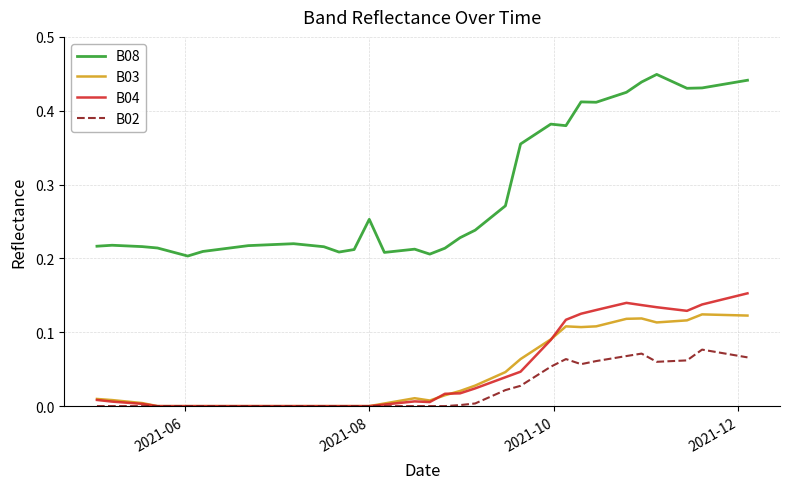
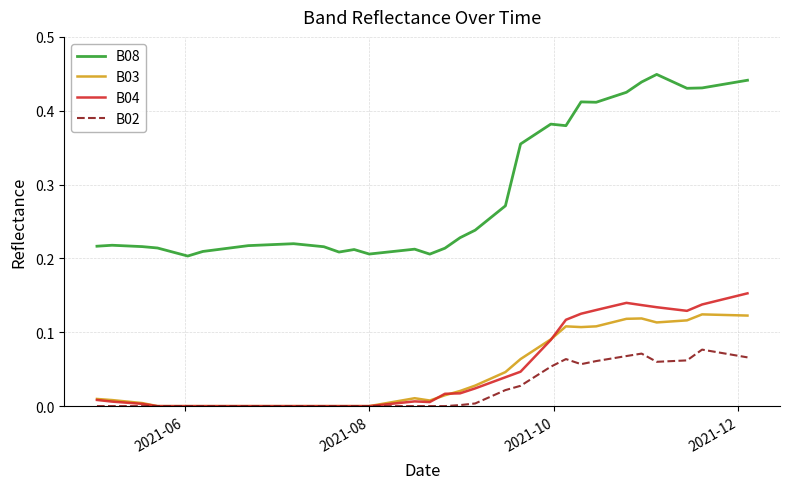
  {
    "B08": {
-     "2021-08": 0.25
+     "2021-08": 0.21
    }
  }
